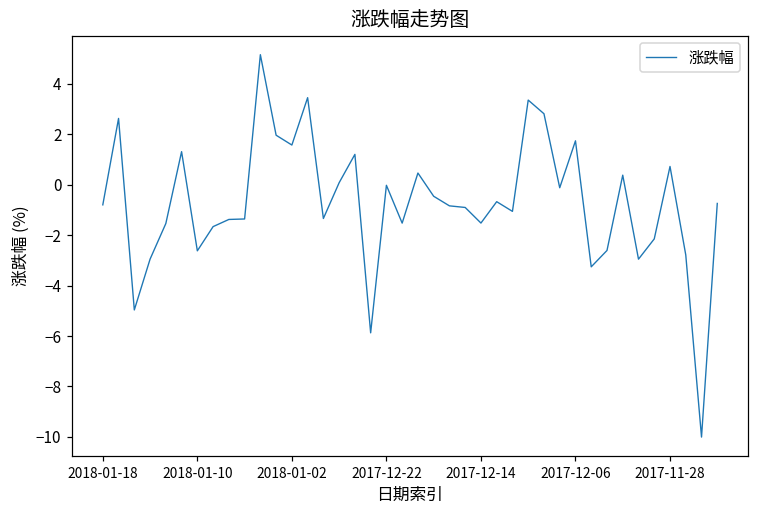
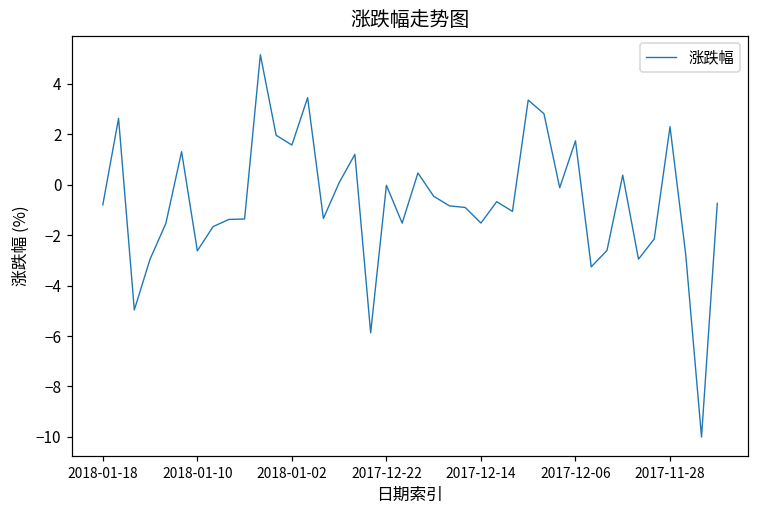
  {
    "2018-01-18": -0.8,
    "2018-01-10": -2.6,
    "2018-01-02": 1.6,
    "2017-12-22": 0.0,
    "2017-12-14": -1.5,
    "2017-12-06": 1.7,
-   "2017-11-28": 0.7
+   "2017-11-28": 2.3
  }
